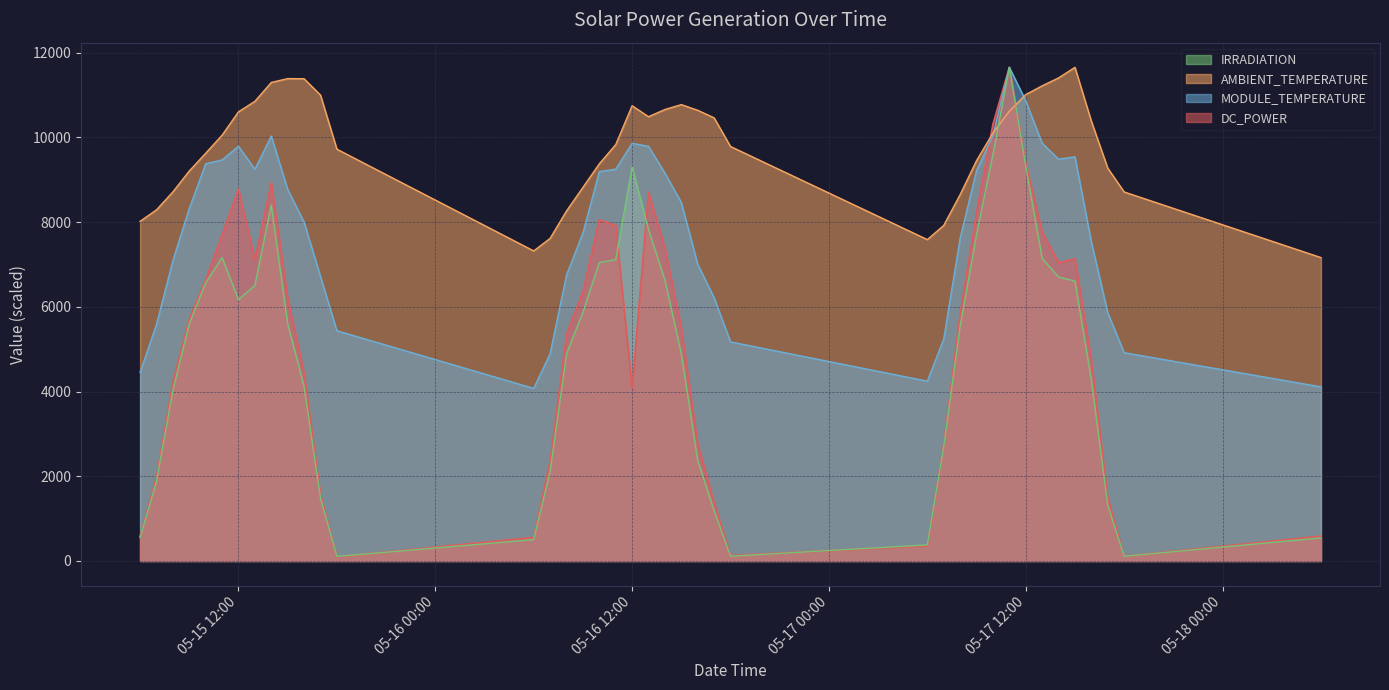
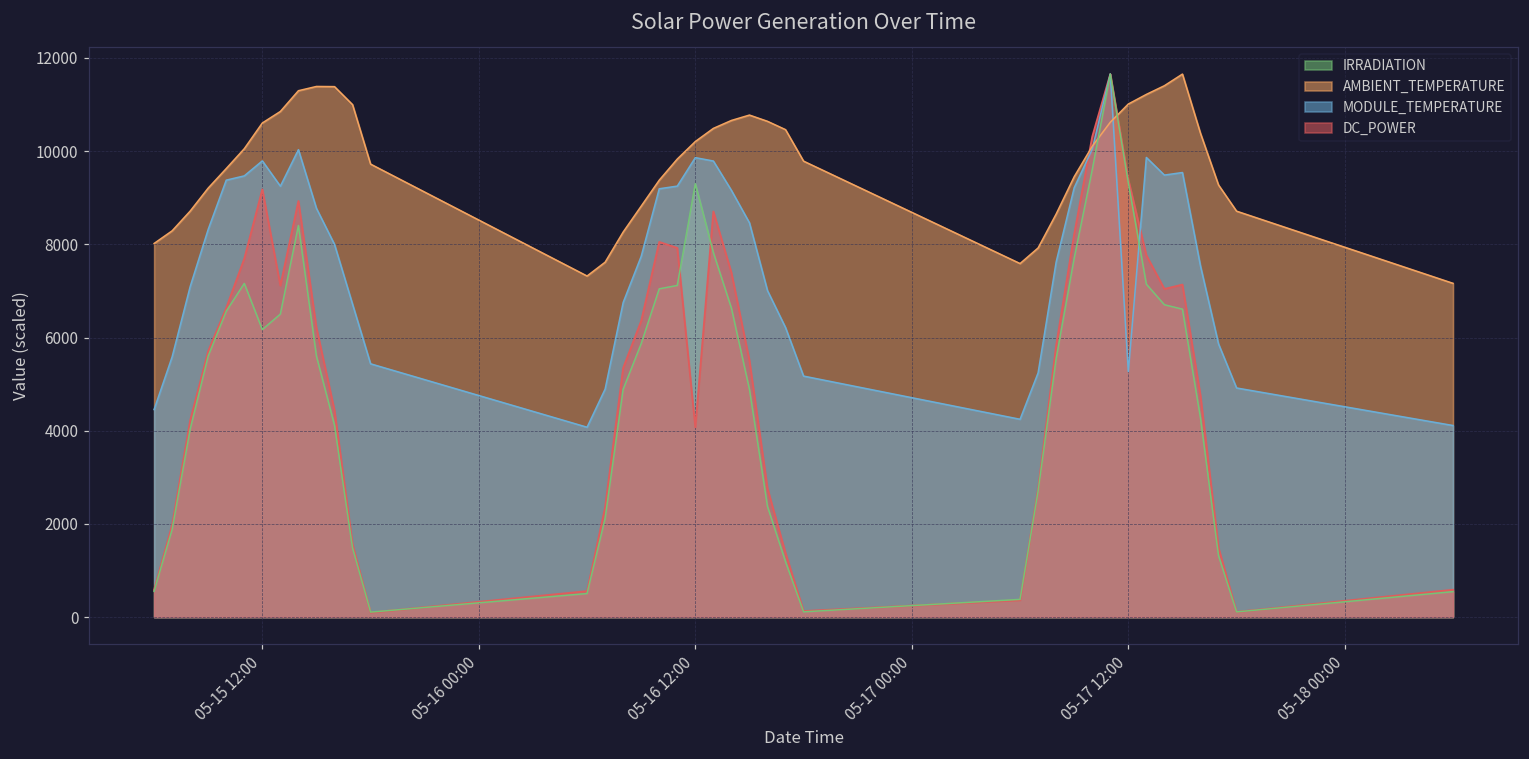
  {
    "IRRADIATION": {
      "05-15 12:00": 6200,
      "05-16 12:00": 9300,
      "05-17 12:00": 9300
    },
    "AMBIENT_TEMPERATURE": {
      "05-15 12:00": 10600,
-     "05-16 12:00": 10700,
+     "05-16 12:00": 10200,
      "05-17 12:00": 11000
    },
    "MODULE_TEMPERATURE": {
      "05-15 12:00": 9800,
      "05-16 12:00": 9900,
-     "05-17 12:00": 10900
+     "05-17 12:00": 5300
    },
    "DC_POWER": {
-     "05-15 12:00": 8800,
+     "05-15 12:00": 9200,
      "05-16 12:00": 4100,
      "05-17 12:00": 9400
    }
  }
